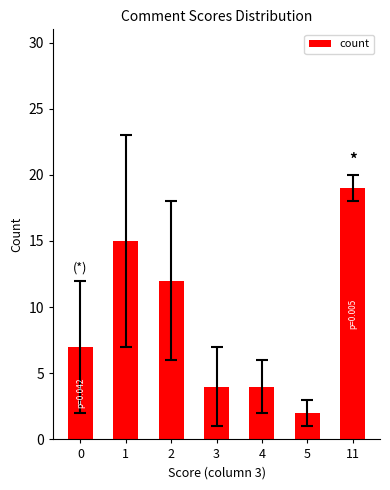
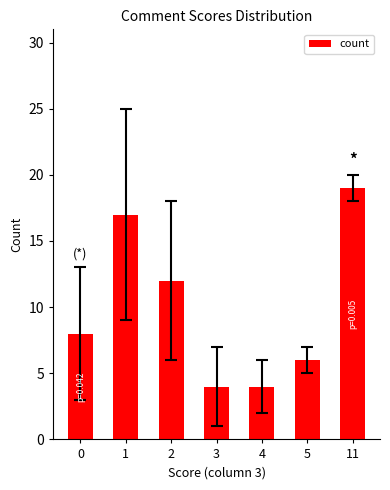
  {
    "count": {
-     "0": 7,
-     "1": 15,
+     "0": 8,
+     "1": 17,
      "2": 12,
      "3": 4,
      "4": 4,
-     "5": 2
+     "5": 6
    }
  }
